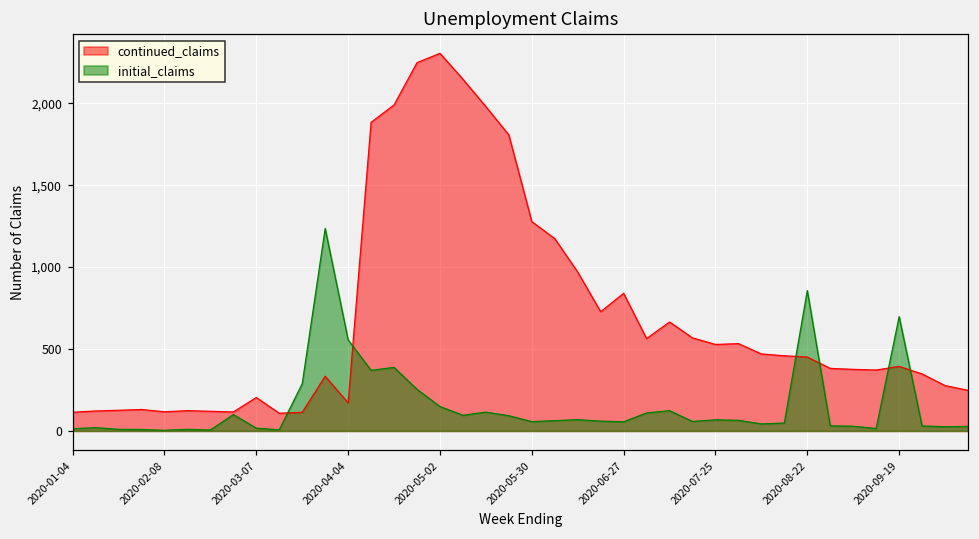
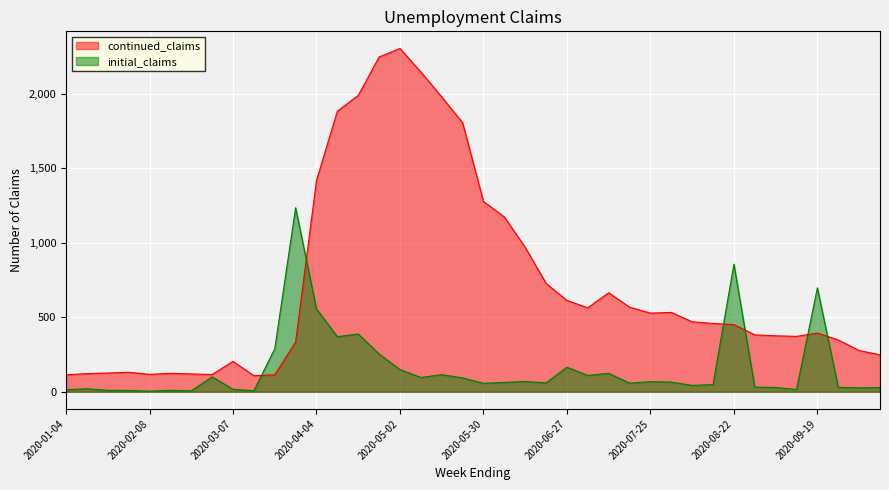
  {
    "continued_claims": {
      "2020-01-04": "110",
      "2020-02-08": "120",
      "2020-03-07": "200",
-     "2020-04-04": "170",
+     "2020-04-04": "1,420",
      "2020-05-02": "2,310",
      "2020-05-30": "1,280",
-     "2020-06-27": "840",
+     "2020-06-27": "610",
      "2020-07-25": "530",
      "2020-08-22": "450",
      "2020-09-19": "390"
    },
    "initial_claims": {
      "2020-01-04": "10",
      "2020-02-08": "0",
      "2020-03-07": "20",
      "2020-04-04": "560",
      "2020-05-02": "150",
      "2020-05-30": "60",
-     "2020-06-27": "60",
+     "2020-06-27": "170",
      "2020-07-25": "70",
      "2020-08-22": "860",
      "2020-09-19": "700"
    }
  }
